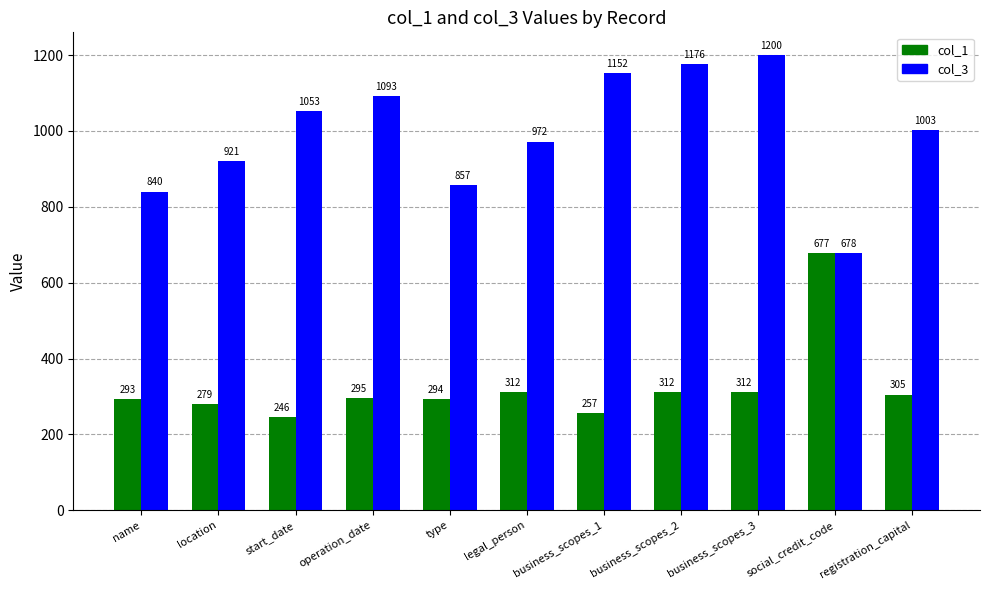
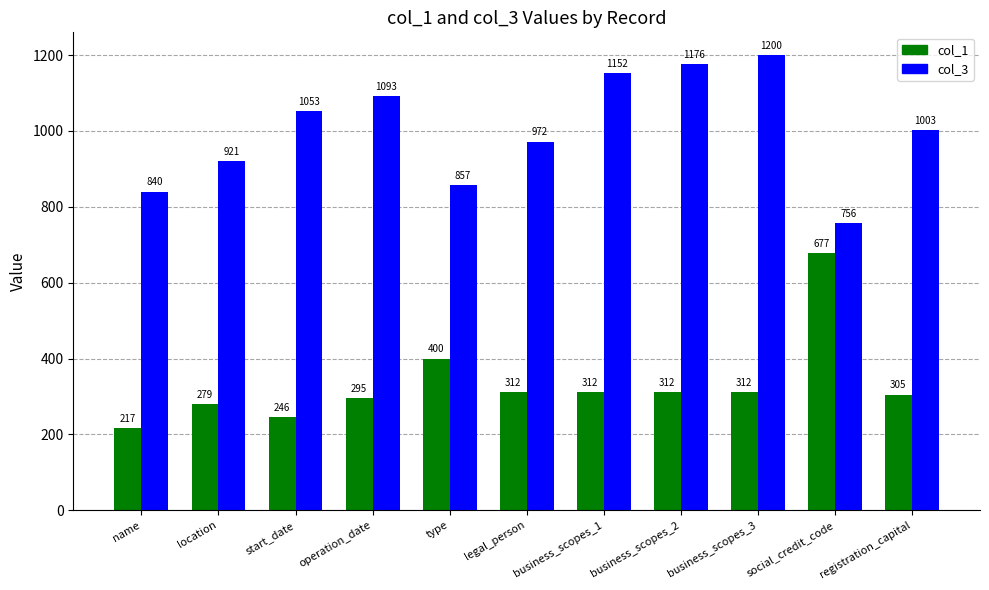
  {
    "col_1": {
-     "name": 293,
+     "name": 217,
      "location": 279,
      "start_date": 246,
      "operation_date": 295,
-     "type": 294,
+     "type": 400,
      "legal_person": 312,
-     "business_scopes_1": 257,
+     "business_scopes_1": 312,
      "business_scopes_2": 312,
      "business_scopes_3": 312,
      "social_credit_code": 677,
      "registration_capital": 305
    },
    "col_3": {
      "name": 840,
      "location": 921,
      "start_date": 1053,
      "operation_date": 1093,
      "type": 857,
      "legal_person": 972,
      "business_scopes_1": 1152,
      "business_scopes_2": 1176,
      "business_scopes_3": 1200,
-     "social_credit_code": 678,
+     "social_credit_code": 756,
      "registration_capital": 1003
    }
  }
